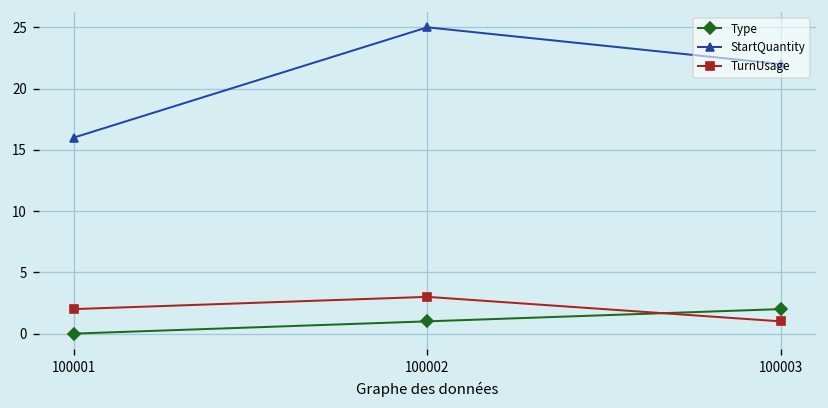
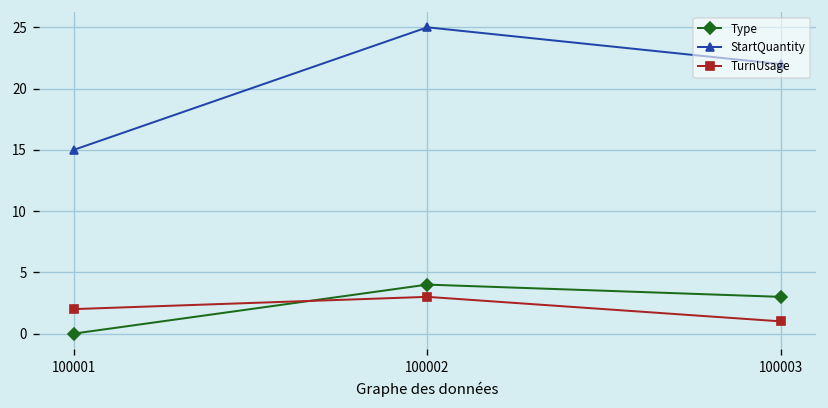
  {
    "Type": {
      "100001": 0,
-     "100002": 1,
-     "100003": 2
+     "100002": 4,
+     "100003": 3
    },
    "StartQuantity": {
-     "100001": 16,
+     "100001": 15,
      "100002": 25
    },
    "TurnUsage": {
      "100001": 2,
      "100002": 3,
      "100003": 1
    }
  }
